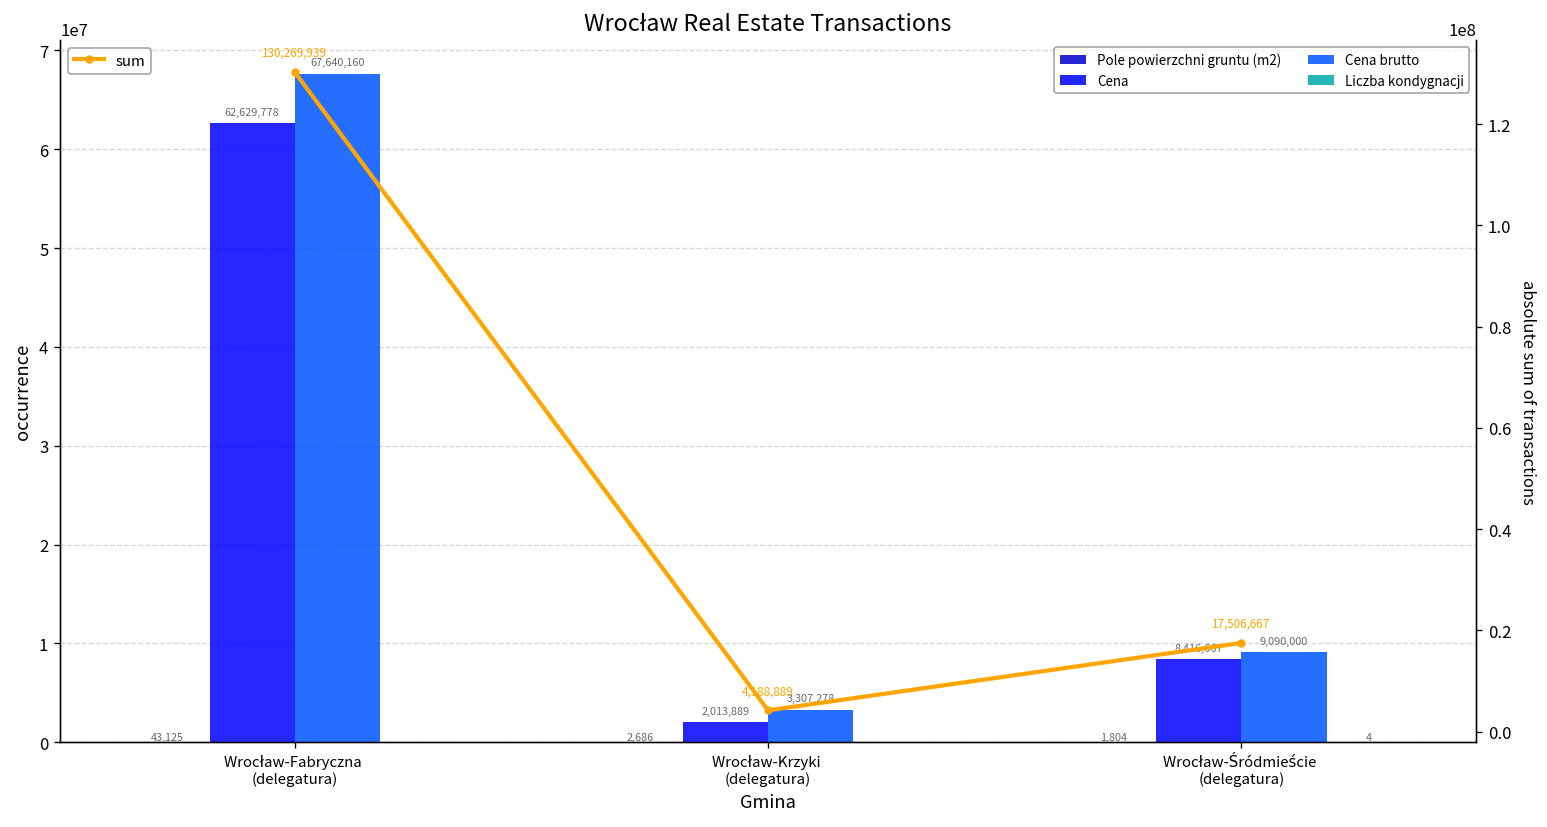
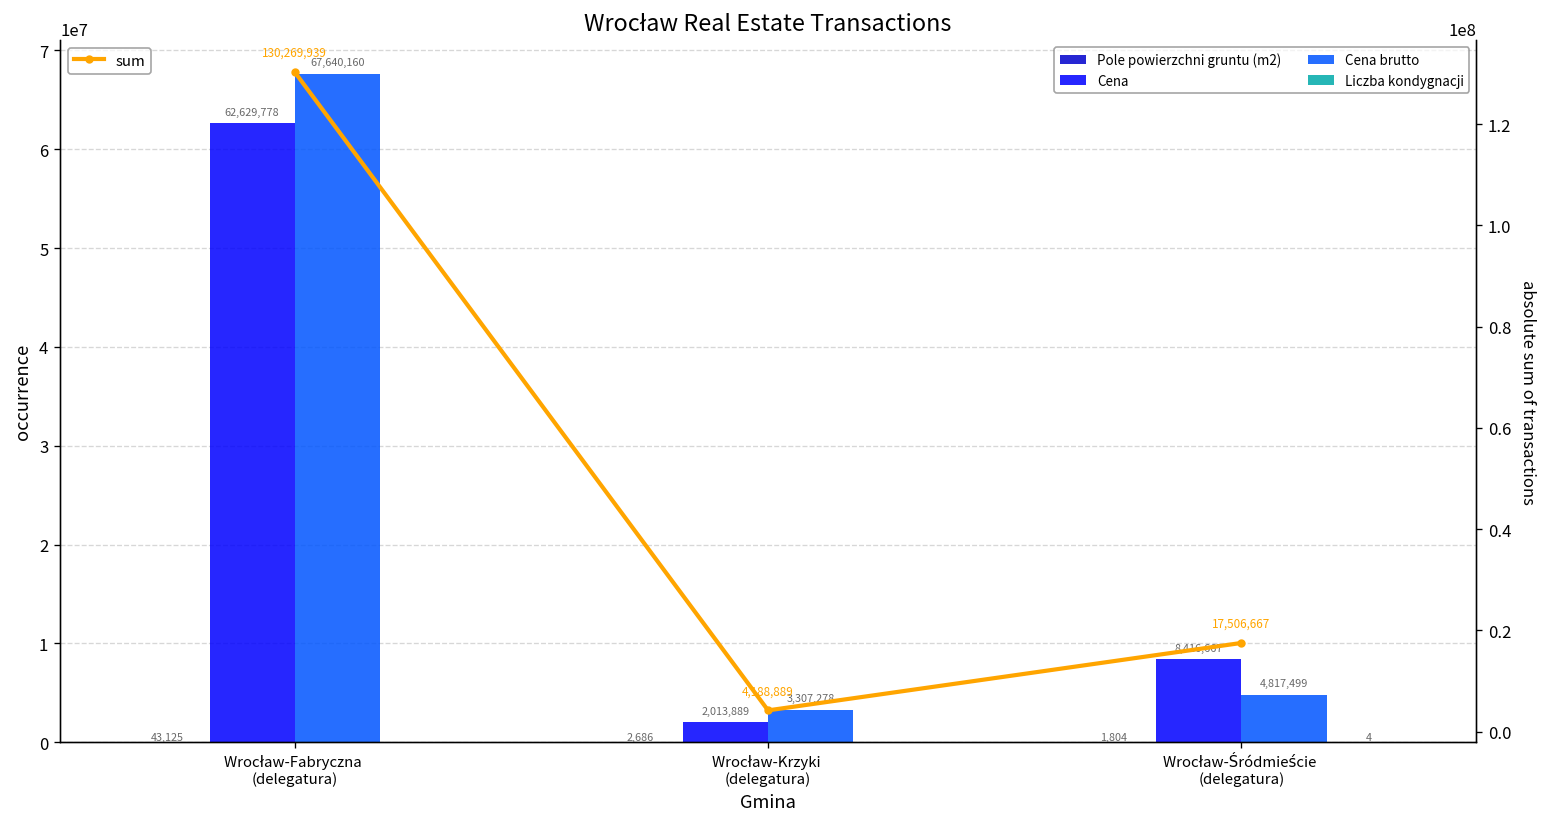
  {
    "Cena brutto": {
      "Wrocław-Fabryczna (delegatura)": "67,640,160",
      "Wrocław-Krzyki (delegatura)": "3,307,278",
-     "Wrocław-Śródmieście (delegatura)": "9,090,000"
+     "Wrocław-Śródmieście (delegatura)": "4,817,499"
    },
    "Liczba kondygnacji": {
      "Wrocław-Śródmieście (delegatura)": "4"
    }
  }
